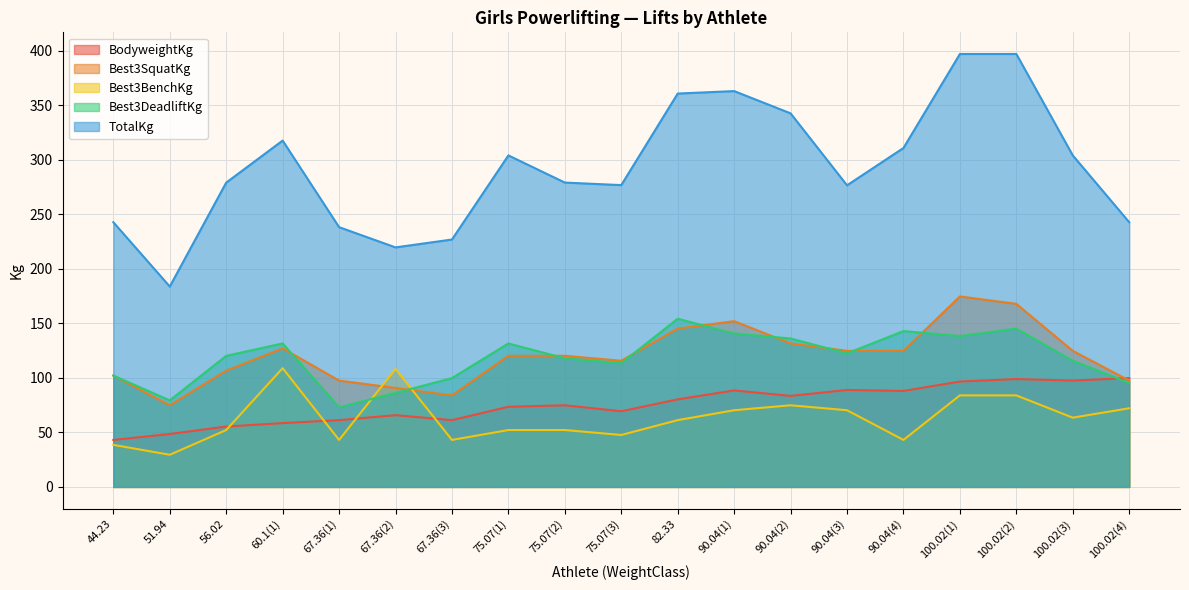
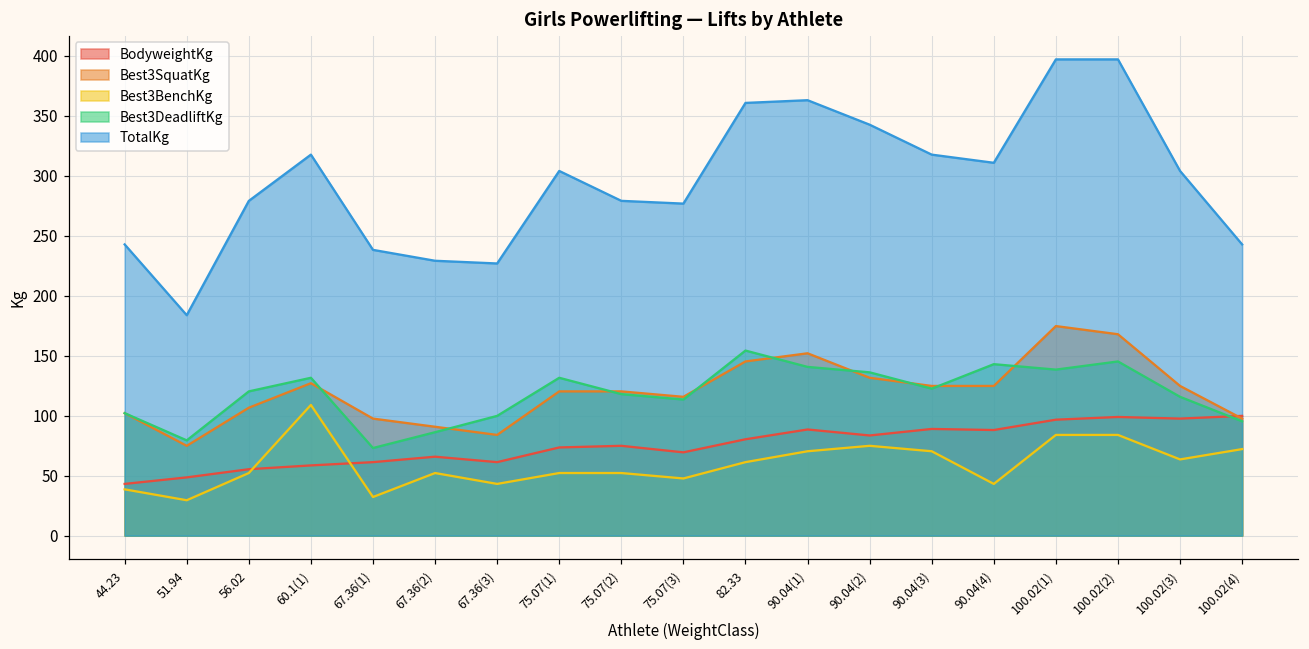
  {
    "Best3BenchKg": {
      "44.23": 39,
      "51.94": 29,
      "56.02": 52,
      "60.1(1)": 109,
-     "67.36(1)": 43,
-     "67.36(2)": 108,
+     "67.36(1)": 32,
+     "67.36(2)": 52,
      "67.36(3)": 43,
      "75.07(1)": 52,
      "75.07(2)": 52,
      "75.07(3)": 48,
      "82.33": 61,
      "90.04(1)": 70,
      "90.04(2)": 75,
      "90.04(3)": 70,
      "90.04(4)": 43,
      "100.02(1)": 84,
      "100.02(2)": 84,
      "100.02(3)": 64,
      "100.02(4)": 72
    },
    "Best3DeadliftKg": {
      "51.94": 79,
      "56.02": 120,
      "60.1(1)": 132,
      "67.36(1)": 73,
      "67.36(2)": 86,
      "67.36(3)": 100,
      "75.07(1)": 132,
      "82.33": 154,
      "90.04(1)": 141,
      "90.04(2)": 136,
      "90.04(4)": 143,
      "100.02(1)": 138,
      "100.02(2)": 145,
      "100.02(3)": 116
    },
    "TotalKg": {
      "44.23": 243,
      "51.94": 184,
      "56.02": 279,
      "60.1(1)": 318,
      "67.36(1)": 238,
-     "67.36(2)": 220,
+     "67.36(2)": 229,
      "67.36(3)": 227,
      "75.07(1)": 304,
      "75.07(2)": 279,
      "75.07(3)": 277,
      "82.33": 361,
      "90.04(1)": 363,
      "90.04(2)": 342,
-     "90.04(3)": 276,
+     "90.04(3)": 318,
      "90.04(4)": 311,
      "100.02(1)": 397,
      "100.02(2)": 397,
      "100.02(3)": 304,
      "100.02(4)": 243
    }
  }
